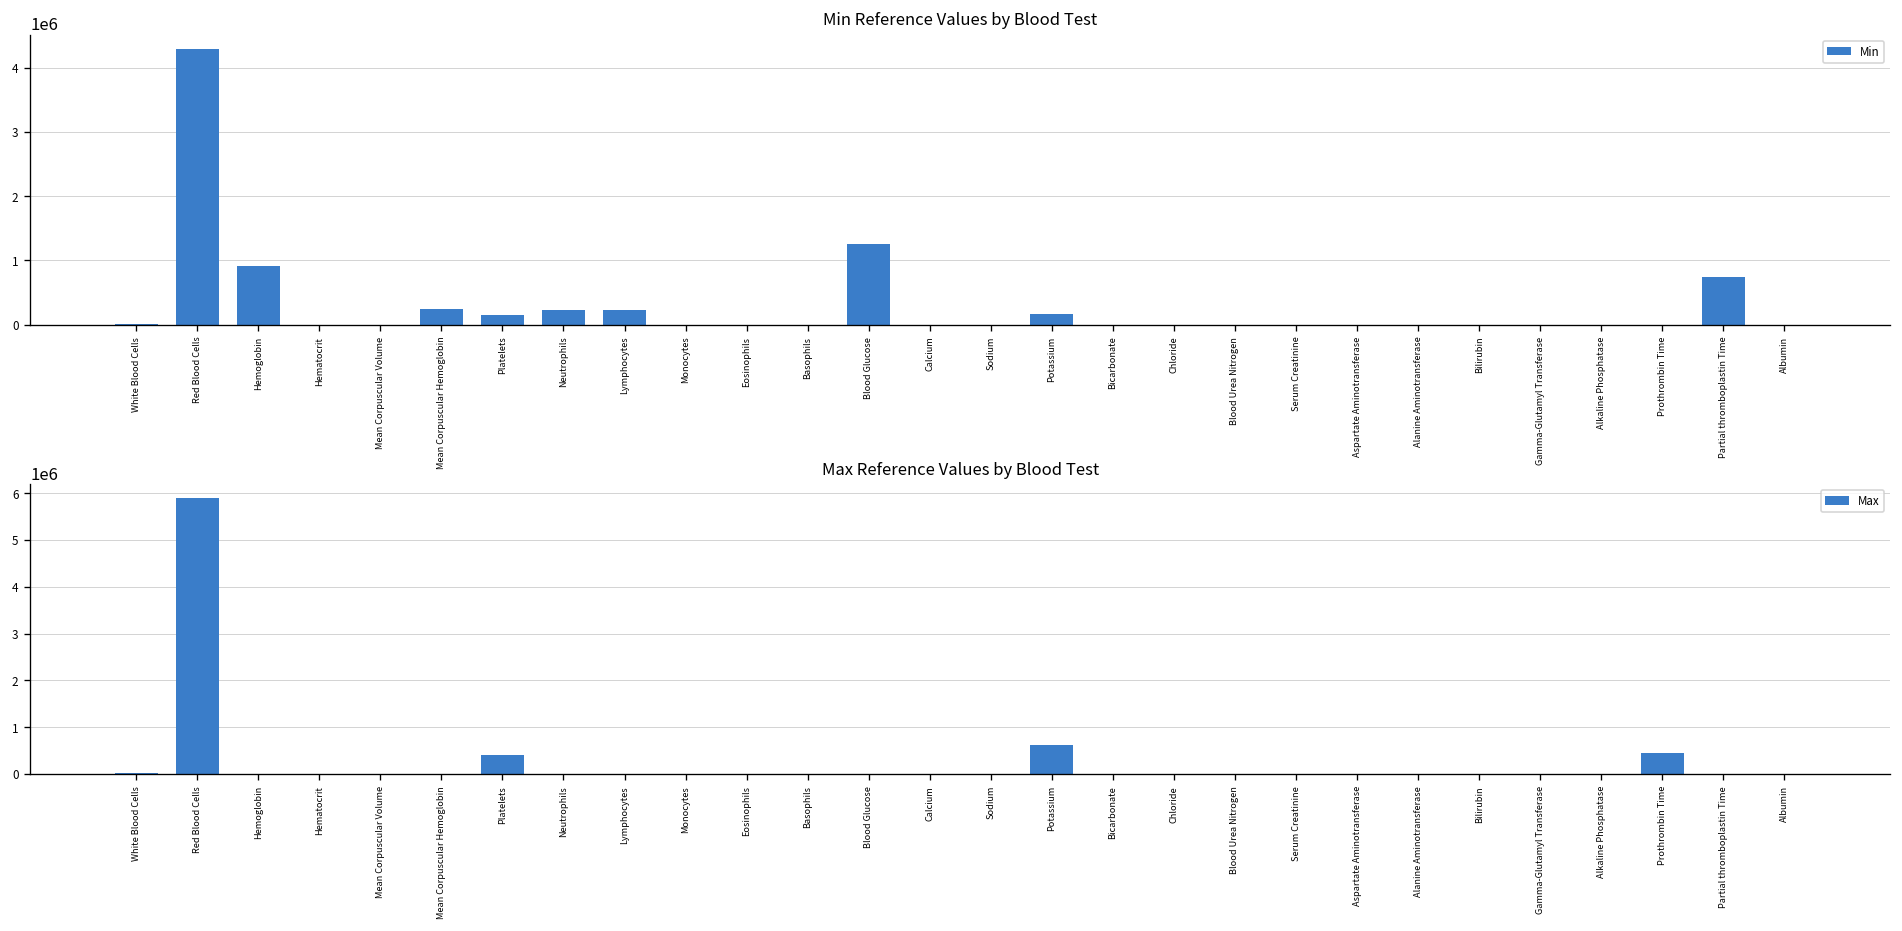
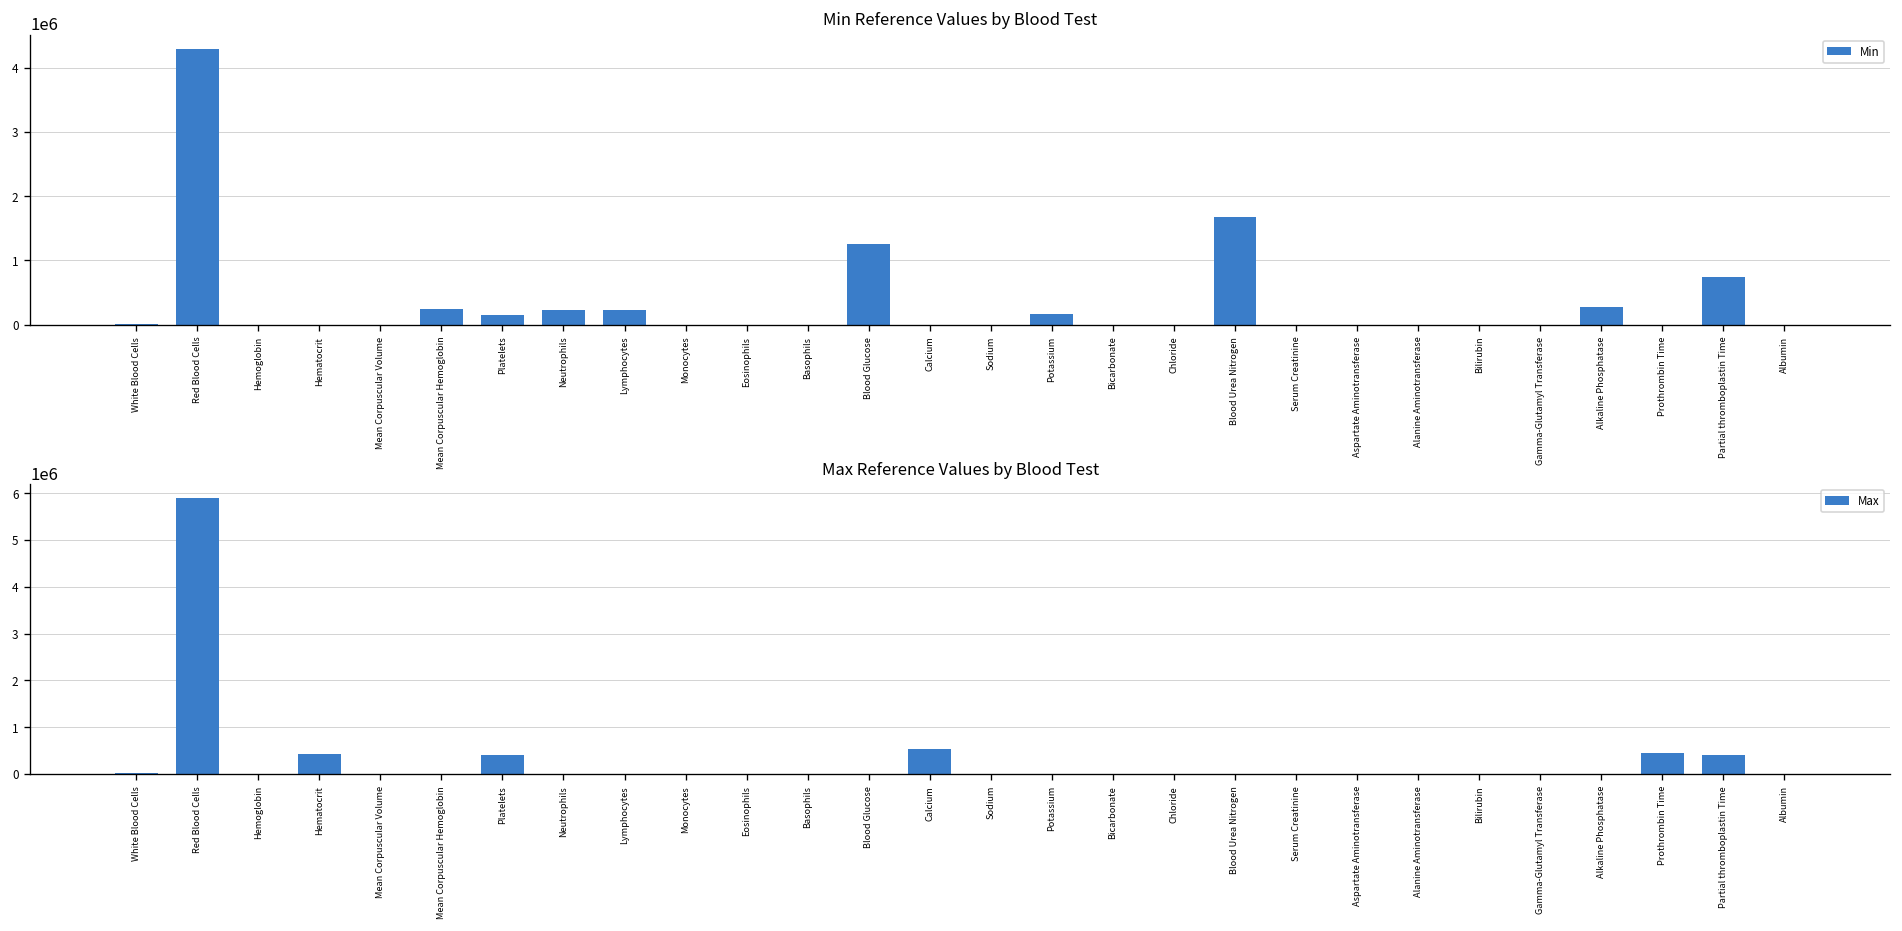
  {
    "Min Reference Values by Blood Test": {
      "Red Blood Cells": 4300000,
-     "Hemoglobin": 900000,
+     "Hemoglobin": 0,
      "Mean Corpuscular Hemoglobin": 200000,
      "Platelets": 200000,
      "Neutrophils": 200000,
      "Lymphocytes": 200000,
      "Blood Glucose": 1300000,
      "Potassium": 200000,
-     "Blood Urea Nitrogen": 0,
-     "Alkaline Phosphatase": 0,
+     "Blood Urea Nitrogen": 1700000,
+     "Alkaline Phosphatase": 300000,
      "Partial thromboplastin Time": 700000
    },
    "Max Reference Values by Blood Test": {
      "Red Blood Cells": 5900000,
-     "Hematocrit": 0,
+     "Hematocrit": 400000,
      "Platelets": 400000,
-     "Calcium": 0,
-     "Potassium": 600000,
+     "Calcium": 500000,
+     "Potassium": 0,
      "Prothrombin Time": 400000,
-     "Partial thromboplastin Time": 0
+     "Partial thromboplastin Time": 400000
    }
  }
